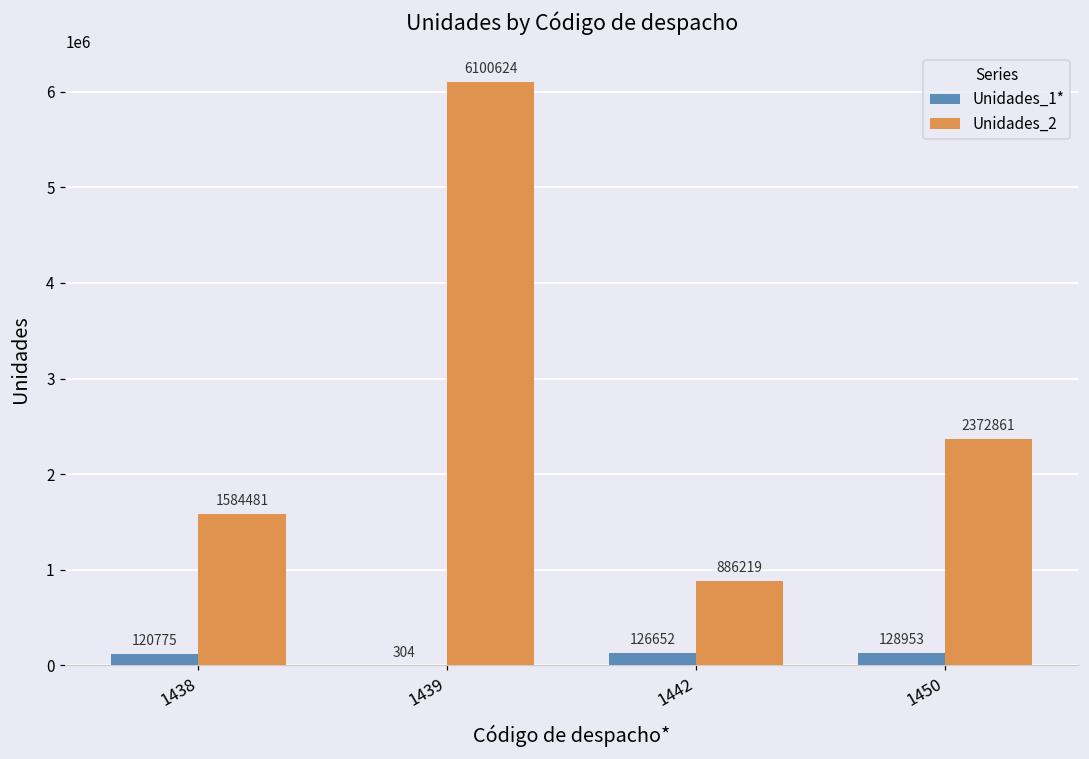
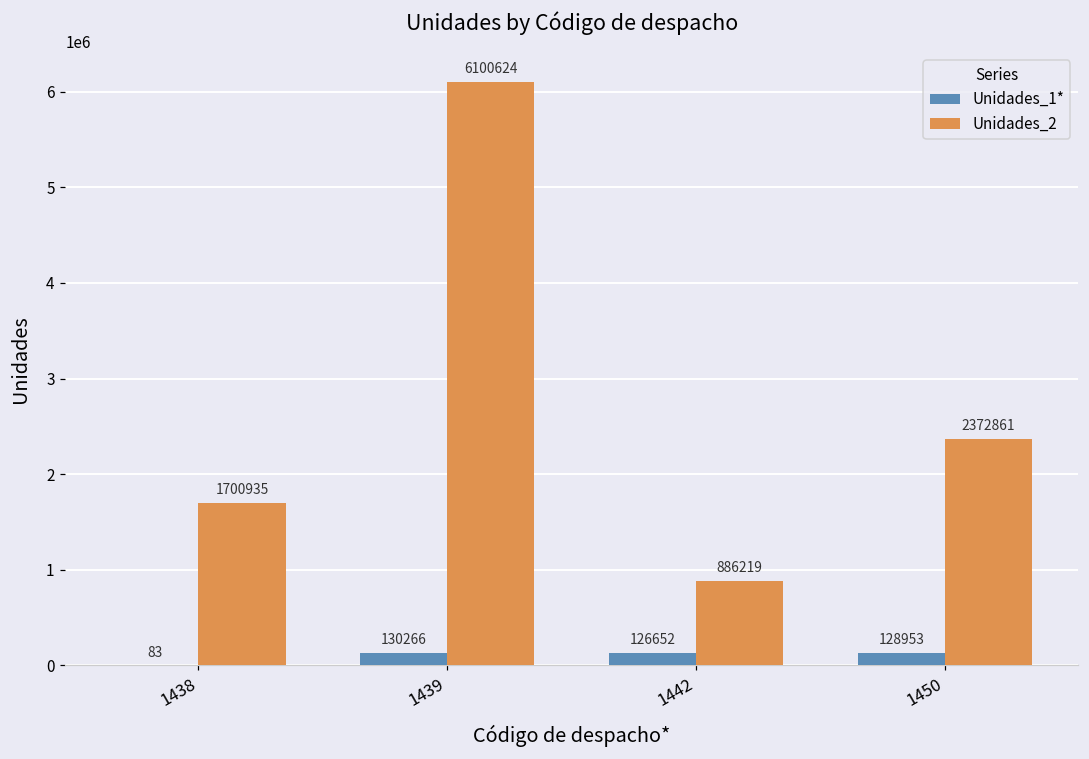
  {
    "Unidades_1*": {
-     "1438": 120775,
-     "1439": 304,
+     "1438": 83,
+     "1439": 130266,
      "1442": 126652,
      "1450": 128953
    },
    "Unidades_2": {
-     "1438": 1584481,
+     "1438": 1700935,
      "1439": 6100624,
      "1442": 886219,
      "1450": 2372861
    }
  }
